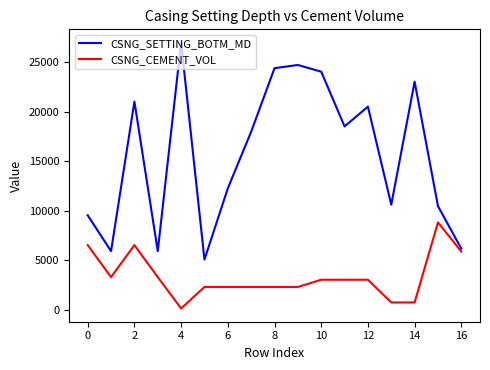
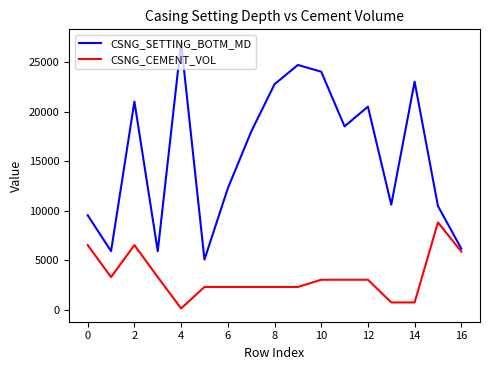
  {
    "CSNG_SETTING_BOTM_MD": {
      "0": 10000,
      "2": 21000,
      "6": 12000,
-     "8": 24000,
+     "8": 23000,
      "10": 24000,
      "12": 21000,
      "14": 23000,
      "16": 6000
    },
    "CSNG_CEMENT_VOL": {
      "0": 7000,
      "2": 7000,
      "4": 0,
      "6": 2000,
      "8": 2000,
      "10": 3000,
      "12": 3000,
      "14": 1000,
      "16": 6000
    }
  }
